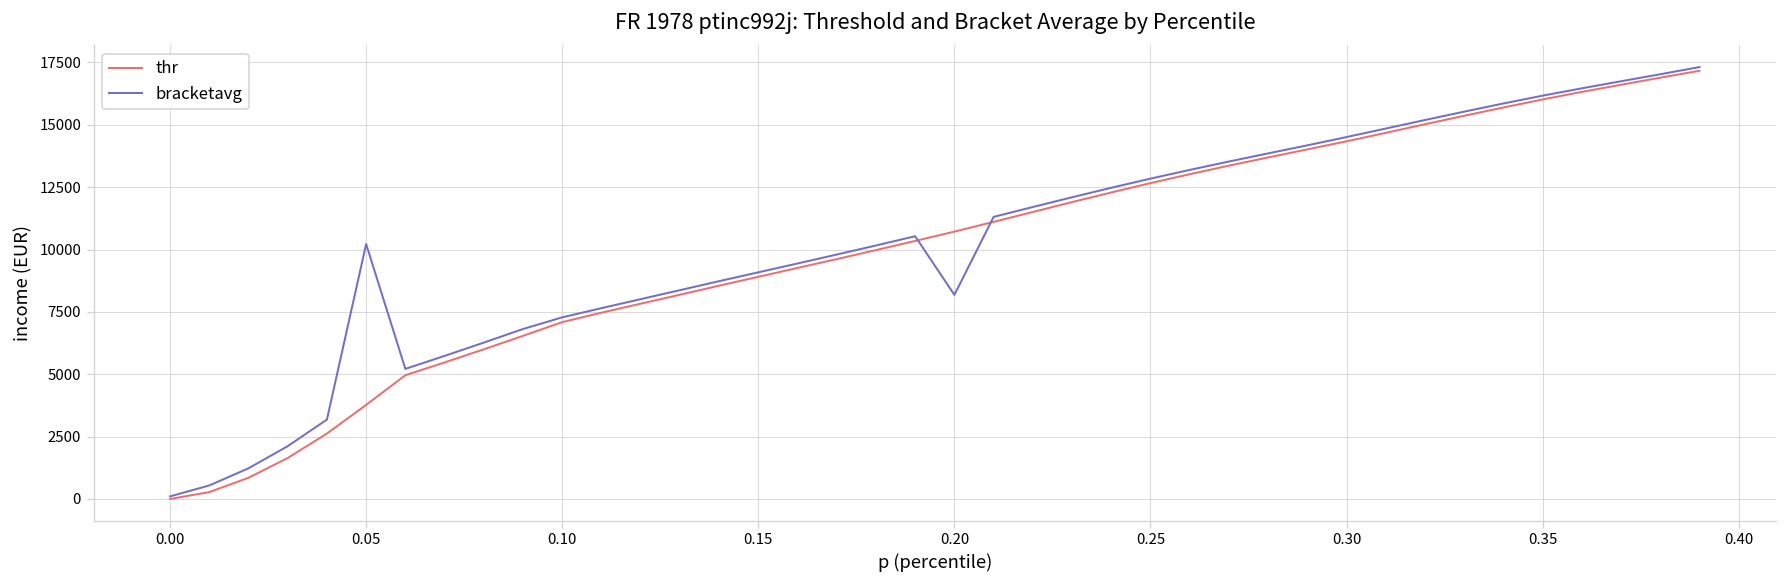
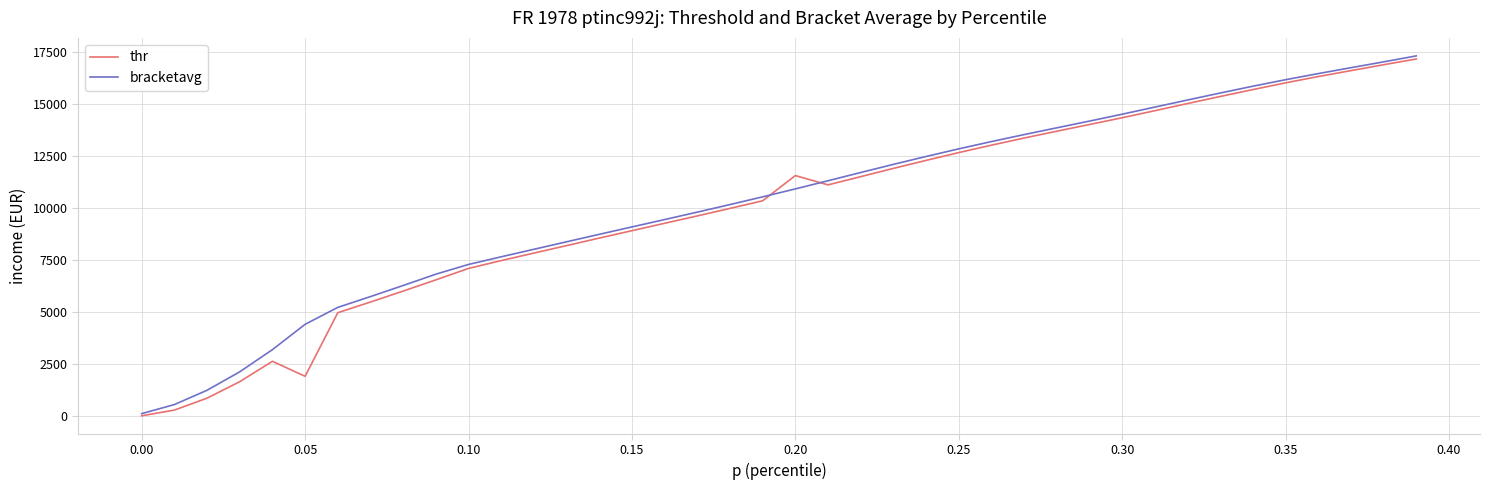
  {
    "thr": {
-     "0.05": 3800,
+     "0.05": 1900,
      "0.10": 7100,
      "0.15": 8900,
-     "0.20": 10700,
+     "0.20": 11600,
      "0.25": 12700,
      "0.30": 14300,
      "0.35": 16000
    },
    "bracketavg": {
-     "0.05": 10200,
+     "0.05": 4400,
      "0.10": 7300,
      "0.15": 9100,
-     "0.20": 8200,
+     "0.20": 10900,
      "0.25": 12800,
      "0.30": 14500,
      "0.35": 16200
    }
  }
